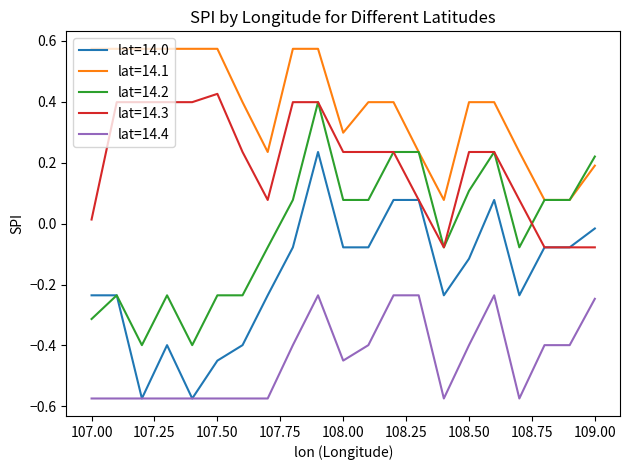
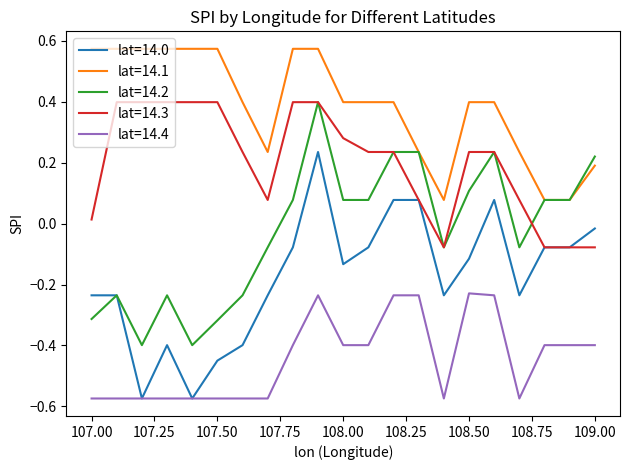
  {
    "lat=14.0": {
      "107.00": -0.24,
      "107.50": -0.45,
-     "108.00": -0.08,
+     "108.00": -0.13,
      "108.50": -0.12,
      "109.00": -0.02
    },
    "lat=14.1": {
      "107.50": 0.57,
-     "108.00": 0.30,
+     "108.00": 0.40,
      "108.50": 0.40,
      "109.00": 0.19
    },
    "lat=14.2": {
      "107.00": -0.31,
-     "107.50": -0.24,
+     "107.50": -0.32,
      "108.00": 0.08,
      "108.50": 0.11,
      "109.00": 0.22
    },
    "lat=14.3": {
      "107.00": 0.01,
-     "107.50": 0.43,
-     "108.00": 0.24,
+     "107.50": 0.40,
+     "108.00": 0.28,
      "108.50": 0.24,
      "109.00": -0.08
    },
    "lat=14.4": {
      "107.00": -0.57,
      "107.50": -0.57,
-     "108.00": -0.45,
-     "108.50": -0.40,
-     "109.00": -0.25
+     "108.00": -0.40,
+     "108.50": -0.23,
+     "109.00": -0.40
    }
  }
